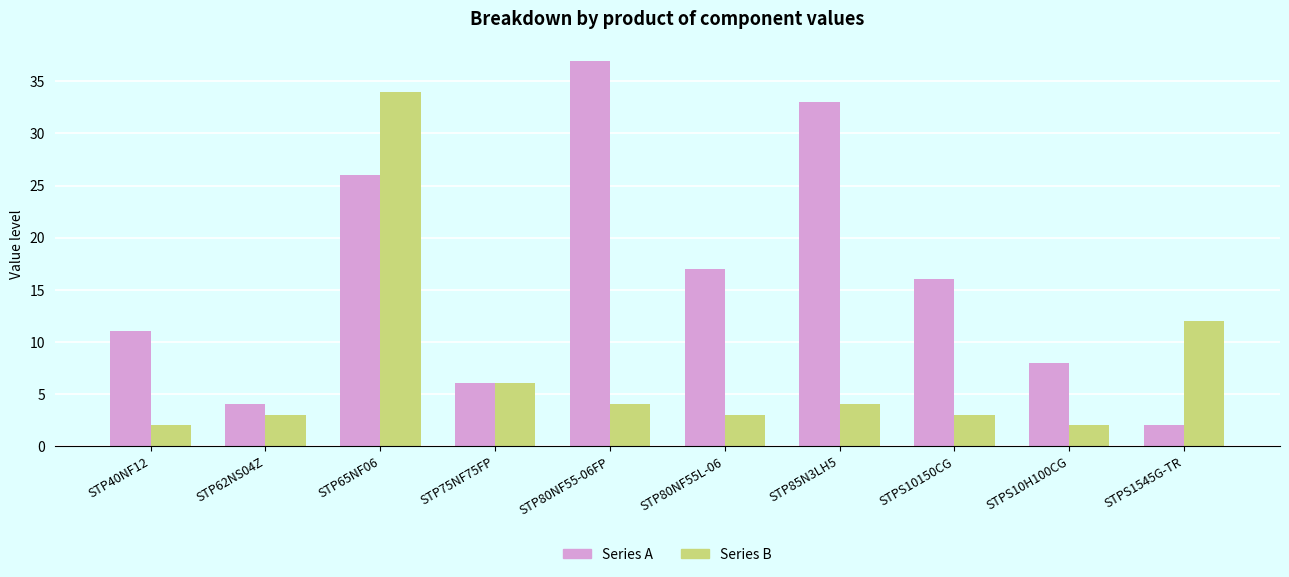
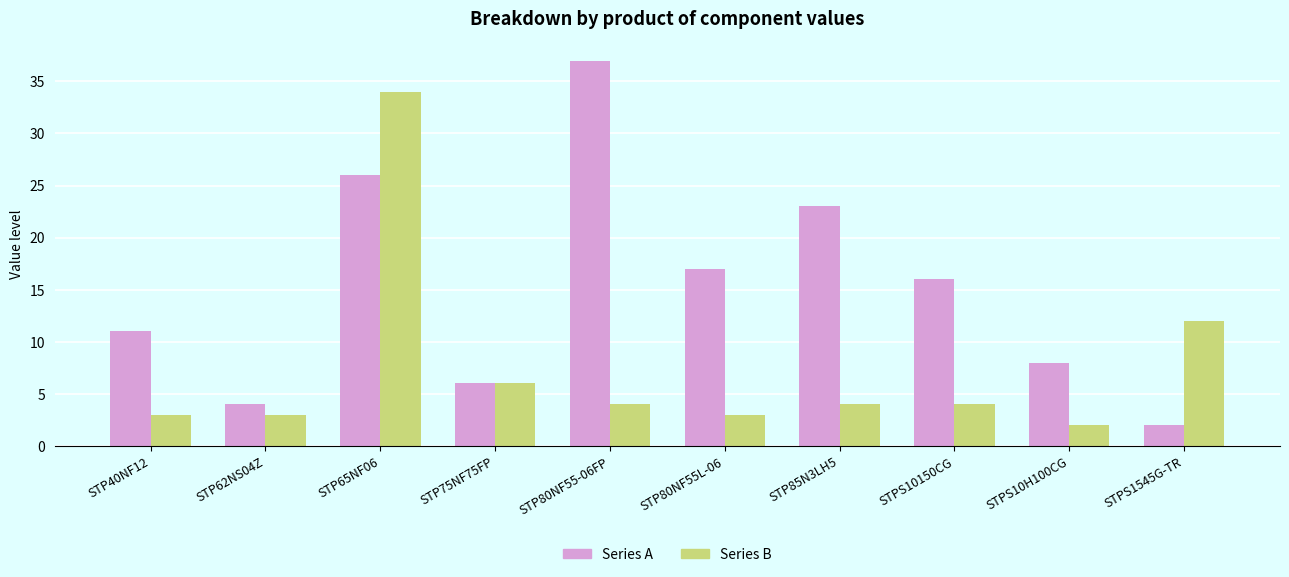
  {
    "Series A": {
      "STP40NF12": 11,
      "STP62NS04Z": 4,
      "STP65NF06": 26,
      "STP75NF75FP": 6,
      "STP80NF55-06FP": 37,
      "STP80NF55L-06": 17,
-     "STP85N3LH5": 33,
+     "STP85N3LH5": 23,
      "STPS10150CG": 16,
      "STPS10H100CG": 8,
      "STPS1545G-TR": 2
    },
    "Series B": {
-     "STP40NF12": 2,
+     "STP40NF12": 3,
      "STP62NS04Z": 3,
      "STP65NF06": 34,
      "STP75NF75FP": 6,
      "STP80NF55-06FP": 4,
      "STP80NF55L-06": 3,
      "STP85N3LH5": 4,
-     "STPS10150CG": 3,
+     "STPS10150CG": 4,
      "STPS10H100CG": 2,
      "STPS1545G-TR": 12
    }
  }
